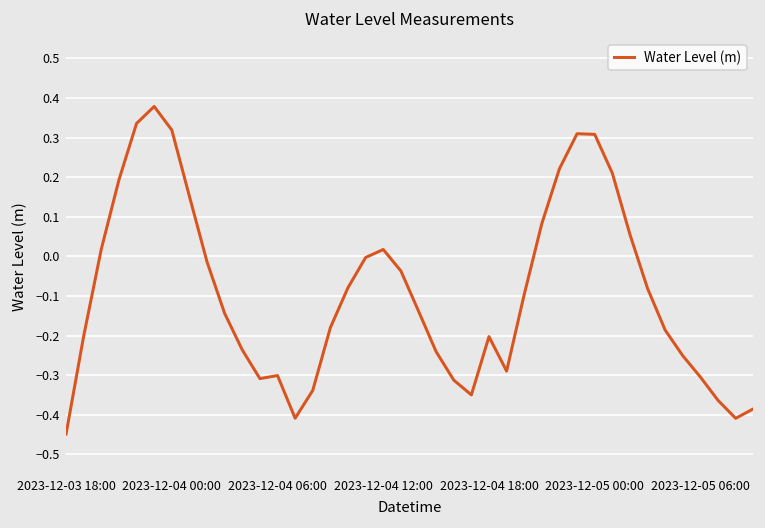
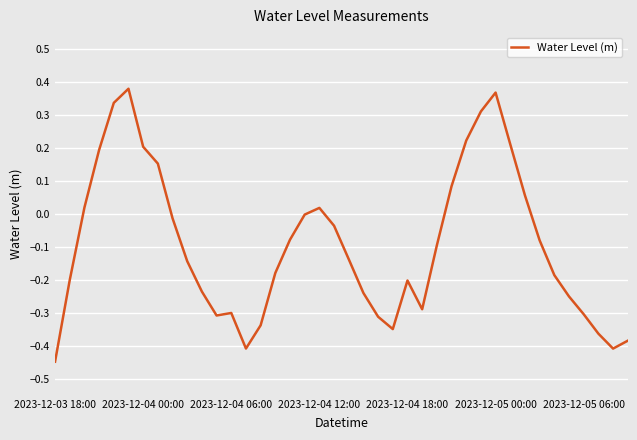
  {
    "2023-12-03 18:00": -0.45,
-   "2023-12-04 00:00": 0.32,
+   "2023-12-04 00:00": 0.20,
    "2023-12-04 06:00": -0.30,
    "2023-12-04 12:00": 0.02,
    "2023-12-04 18:00": -0.20,
-   "2023-12-05 00:00": 0.31,
+   "2023-12-05 00:00": 0.37,
    "2023-12-05 06:00": -0.30
  }
